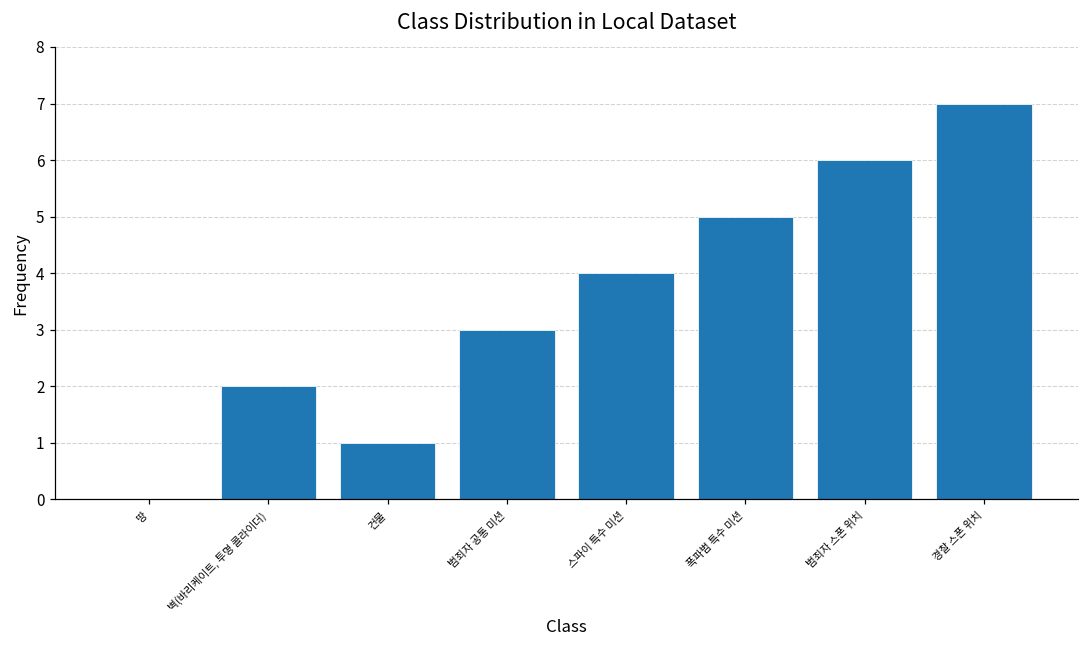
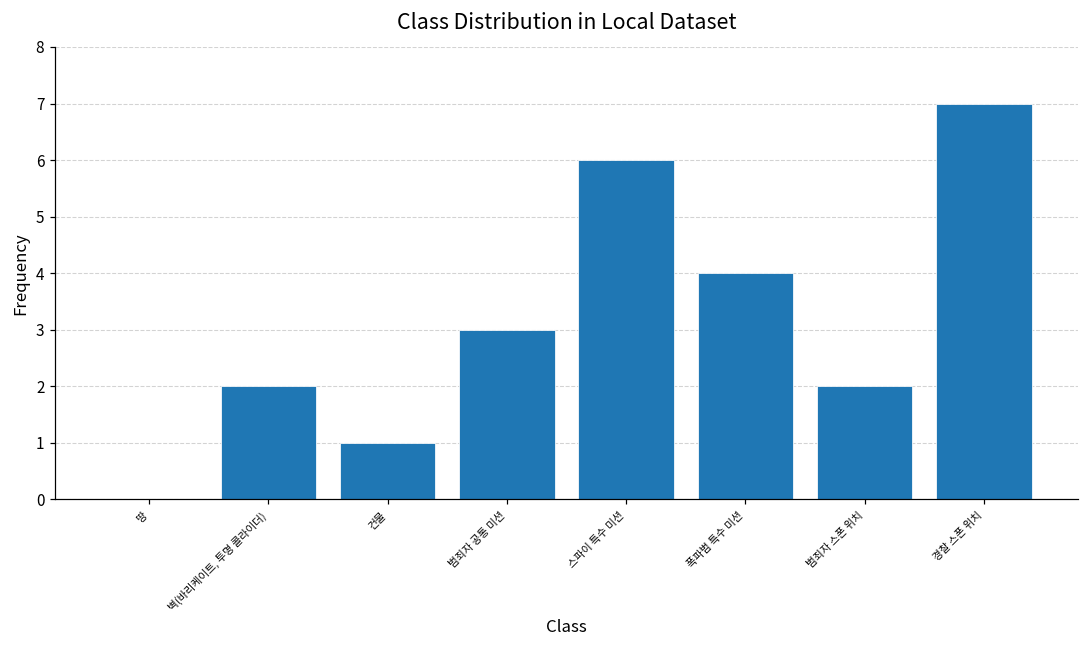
  {
    "땅": 0,
    "벽(바리케이트, 투명 콜라이더)": 2,
    "건물": 1,
    "범죄자 공통 미션": 3,
-   "스파이 특수 미션": 4,
-   "폭파범 특수 미션": 5,
-   "범죄자 스폰 위치": 6,
+   "스파이 특수 미션": 6,
+   "폭파범 특수 미션": 4,
+   "범죄자 스폰 위치": 2,
    "경찰 스폰 위치": 7
  }
